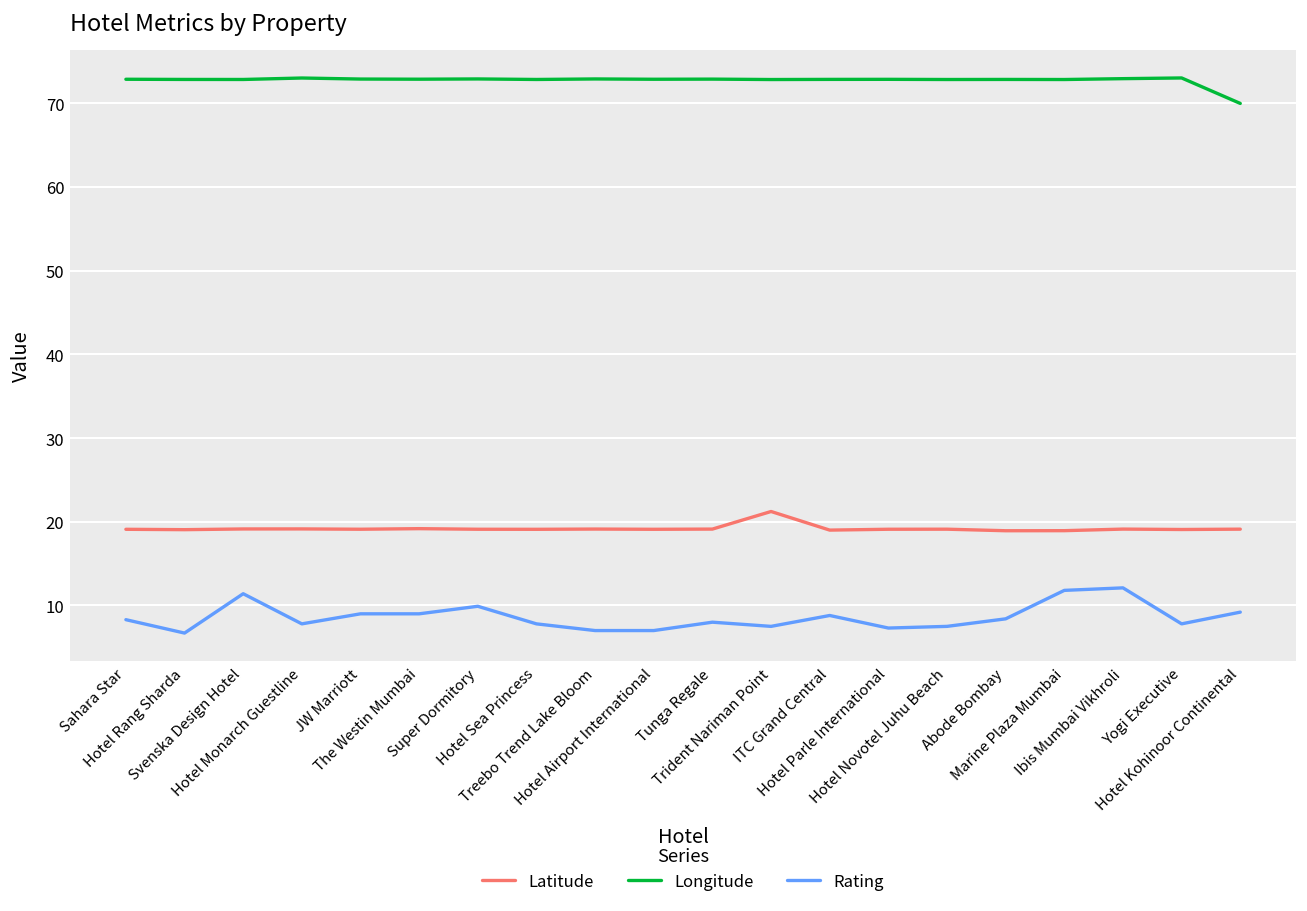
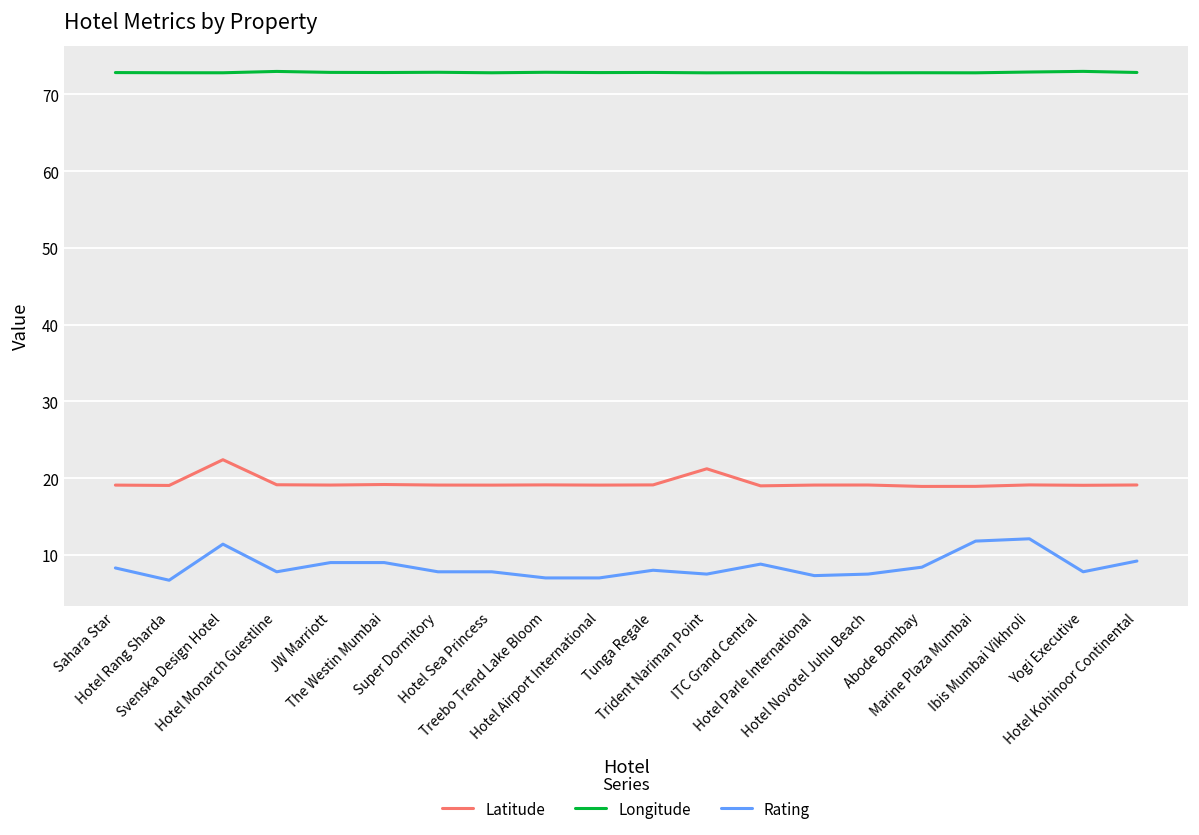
  {
    "Latitude": {
      "Sahara Star": 19,
      "Hotel Rang Sharda": 19,
-     "Svenska Design Hotel": 19,
+     "Svenska Design Hotel": 22,
      "Hotel Monarch Guestline": 19,
      "JW Marriott": 19,
      "The Westin Mumbai": 19,
      "Super Dormitory": 19,
      "Hotel Sea Princess": 19,
      "Treebo Trend Lake Bloom": 19,
      "Hotel Airport International": 19,
      "Tunga Regale": 19,
      "Trident Nariman Point": 21,
      "ITC Grand Central": 19,
      "Hotel Parle International": 19,
      "Hotel Novotel Juhu Beach": 19,
      "Abode Bombay": 19,
      "Marine Plaza Mumbai": 19,
      "Ibis Mumbai Vikhroli": 19,
      "Yogi Executive": 19,
      "Hotel Kohinoor Continental": 19
    },
    "Longitude": {
      "Sahara Star": 73,
      "Hotel Rang Sharda": 73,
      "Svenska Design Hotel": 73,
      "Hotel Monarch Guestline": 73,
      "JW Marriott": 73,
      "The Westin Mumbai": 73,
      "Super Dormitory": 73,
      "Hotel Sea Princess": 73,
      "Treebo Trend Lake Bloom": 73,
      "Hotel Airport International": 73,
      "Tunga Regale": 73,
      "Trident Nariman Point": 73,
      "ITC Grand Central": 73,
      "Hotel Parle International": 73,
      "Hotel Novotel Juhu Beach": 73,
      "Abode Bombay": 73,
      "Marine Plaza Mumbai": 73,
      "Ibis Mumbai Vikhroli": 73,
      "Yogi Executive": 73,
-     "Hotel Kohinoor Continental": 70
+     "Hotel Kohinoor Continental": 73
    },
    "Rating": {
      "Sahara Star": 8,
      "Hotel Rang Sharda": 7,
      "Svenska Design Hotel": 11,
      "Hotel Monarch Guestline": 8,
      "JW Marriott": 9,
      "The Westin Mumbai": 9,
-     "Super Dormitory": 10,
+     "Super Dormitory": 8,
      "Hotel Sea Princess": 8,
      "Treebo Trend Lake Bloom": 7,
      "Hotel Airport International": 7,
      "Tunga Regale": 8,
      "Trident Nariman Point": 8,
      "ITC Grand Central": 9,
      "Hotel Parle International": 7,
      "Hotel Novotel Juhu Beach": 8,
      "Abode Bombay": 8,
      "Marine Plaza Mumbai": 12,
      "Ibis Mumbai Vikhroli": 12,
      "Yogi Executive": 8,
      "Hotel Kohinoor Continental": 9
    }
  }
